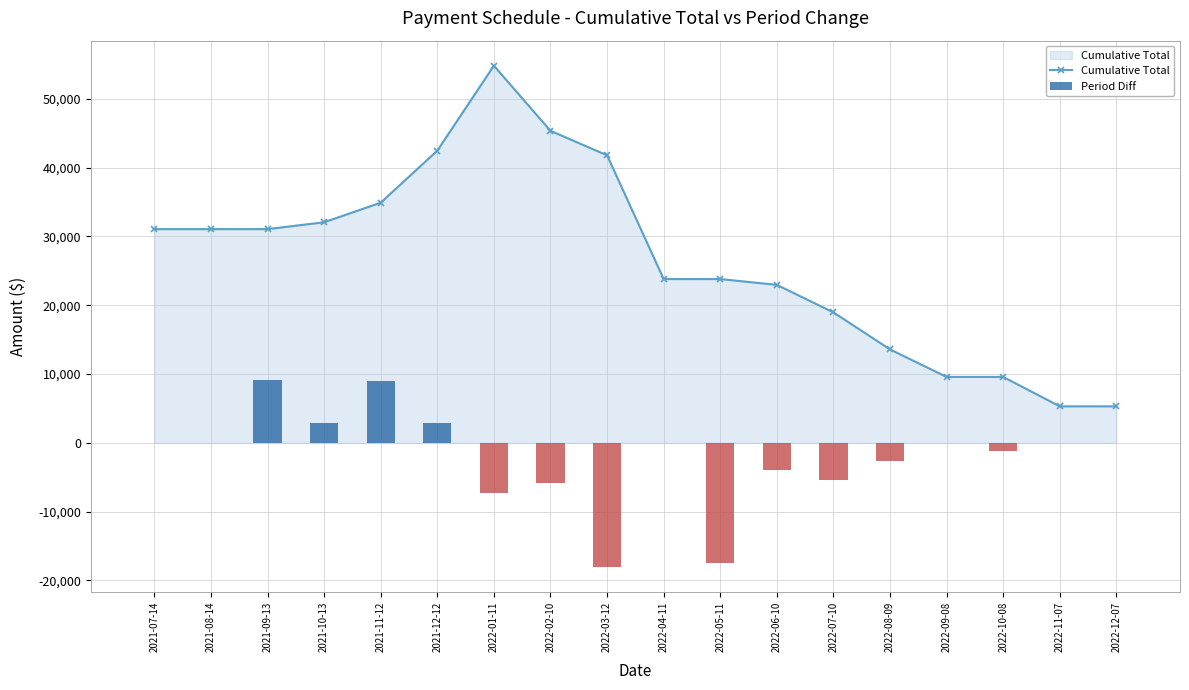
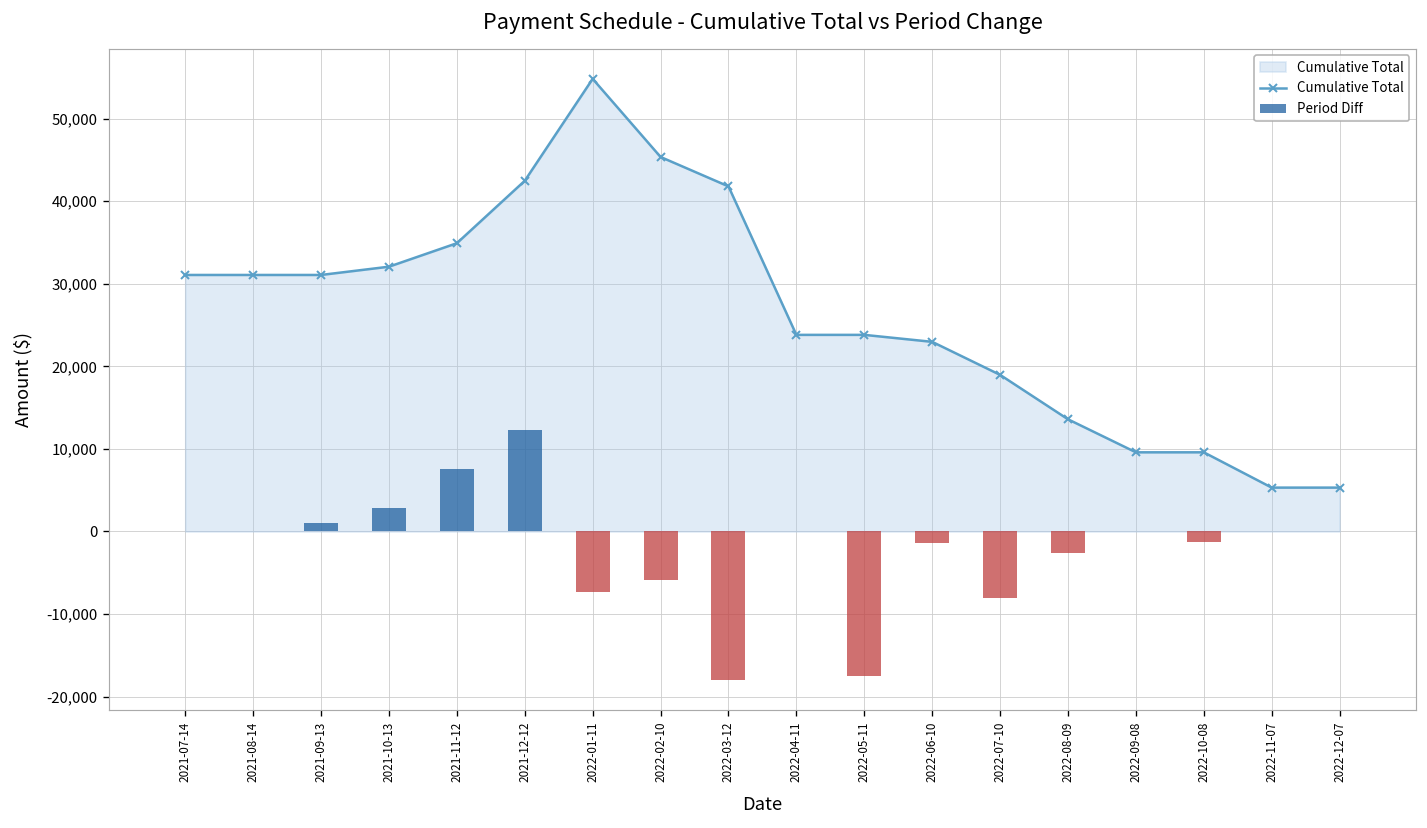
  {
    "Period Diff": {
      "2021-07-14": "0",
      "2021-08-14": "0",
-     "2021-09-13": "9,000",
+     "2021-09-13": "1,000",
      "2021-10-13": "3,000",
-     "2021-11-12": "9,000",
-     "2021-12-12": "3,000",
+     "2021-11-12": "8,000",
+     "2021-12-12": "12,000",
      "2022-01-11": "-7,000",
      "2022-02-10": "-6,000",
      "2022-03-12": "-18,000",
      "2022-04-11": "0",
      "2022-05-11": "-17,000",
-     "2022-06-10": "-4,000",
-     "2022-07-10": "-5,000",
+     "2022-06-10": "-1,000",
+     "2022-07-10": "-8,000",
      "2022-08-09": "-3,000",
      "2022-09-08": "0",
      "2022-10-08": "-1,000",
      "2022-11-07": "0",
      "2022-12-07": "0"
    }
  }
